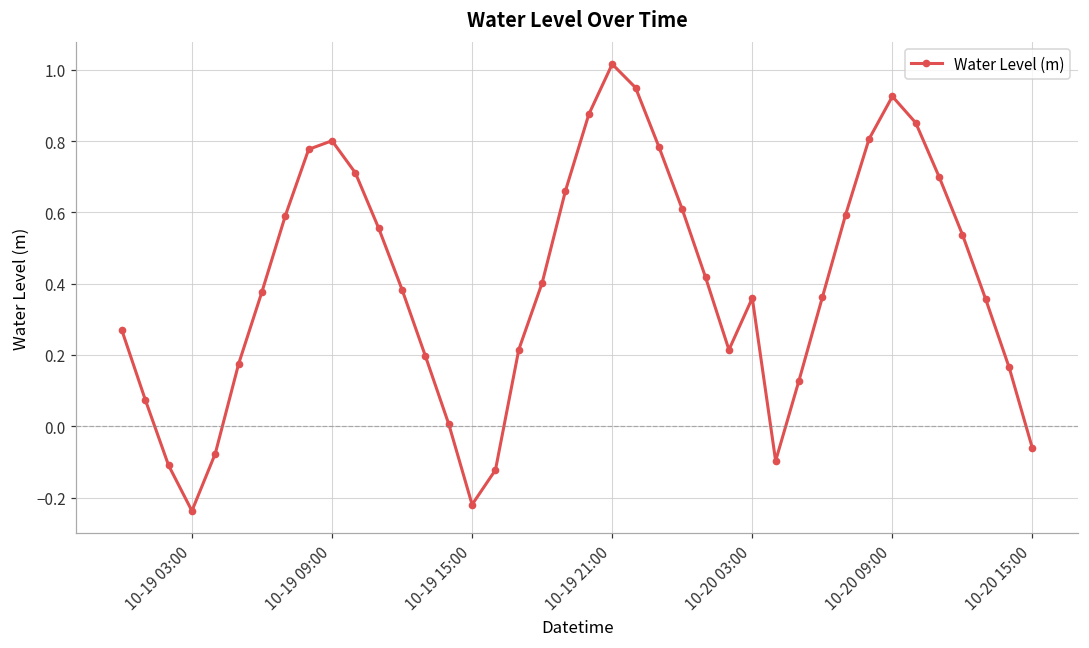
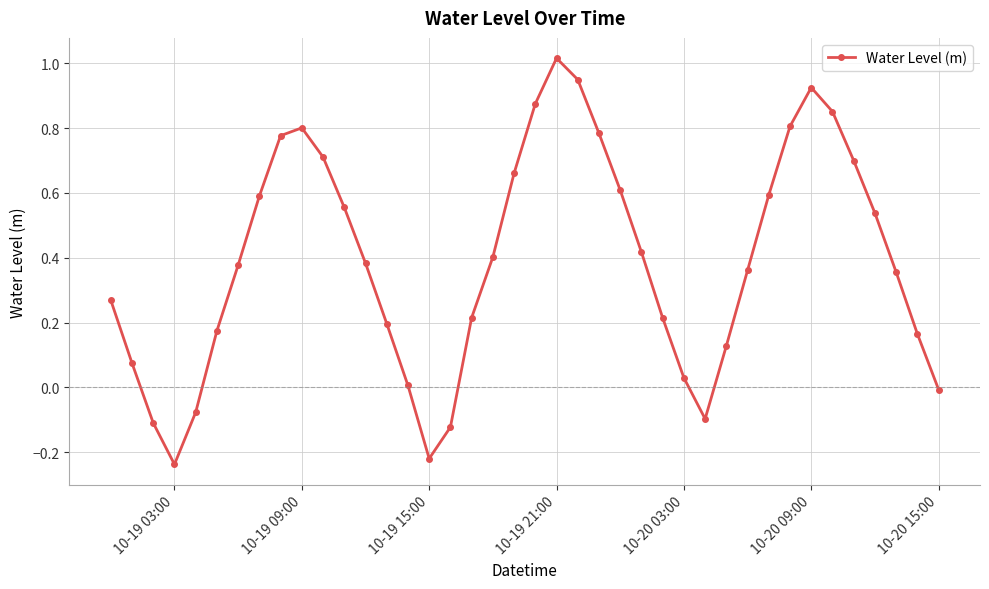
  {
    "10-19 03:00": -0.24,
    "10-19 09:00": 0.80,
    "10-19 15:00": -0.22,
    "10-19 21:00": 1.02,
-   "10-20 03:00": 0.36,
+   "10-20 03:00": 0.03,
    "10-20 09:00": 0.93,
-   "10-20 15:00": -0.06
+   "10-20 15:00": -0.01
  }
